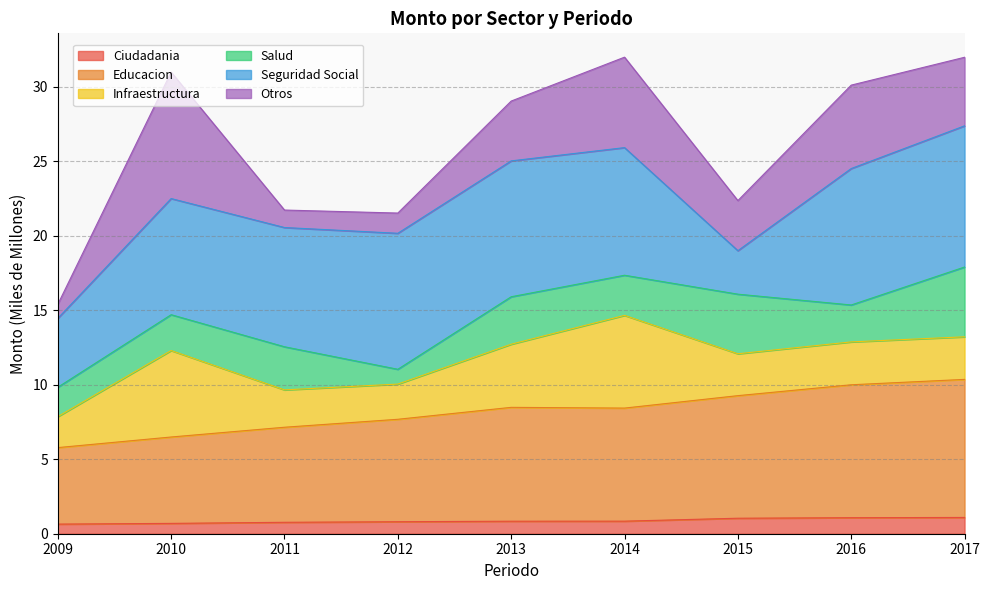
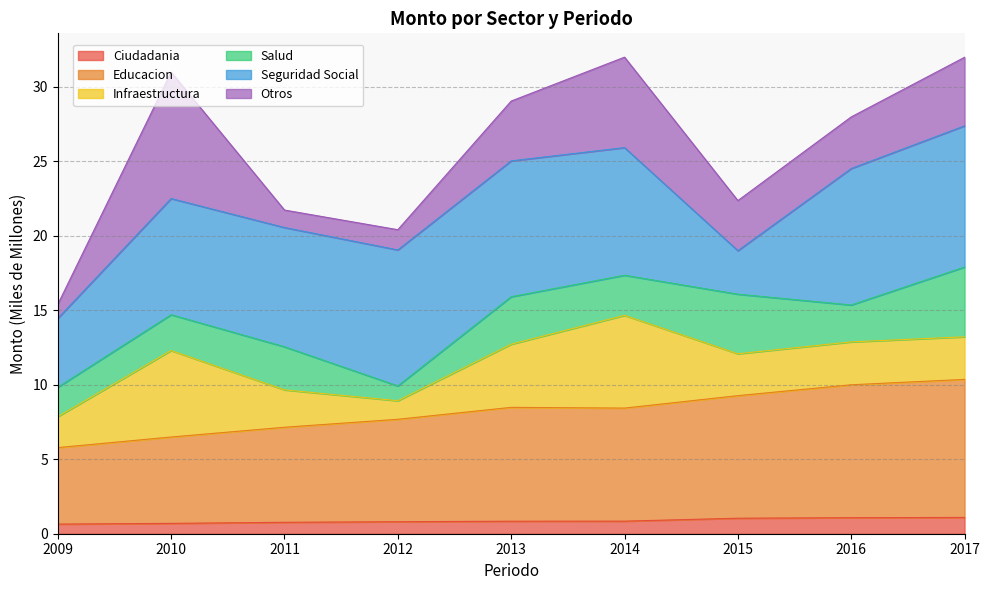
  {
    "Infraestructura": {
      "2009": 2.1,
      "2010": 5.8,
      "2011": 2.5,
-     "2012": 2.4,
+     "2012": 1.2,
      "2013": 4.2,
      "2014": 6.2,
      "2015": 2.8,
      "2016": 2.9,
      "2017": 2.9
    },
    "Salud": {
      "2009": 2.0,
      "2010": 2.4,
      "2011": 2.9,
      "2012": 1.0,
      "2013": 3.2,
      "2014": 2.7,
      "2015": 4.0,
      "2016": 2.5,
      "2017": 4.7
    },
    "Seguridad Social": {
      "2009": 4.6,
      "2010": 7.8,
      "2011": 8.0,
      "2012": 9.1,
      "2013": 9.1,
      "2014": 8.6,
      "2015": 2.9,
      "2016": 9.2,
      "2017": 9.5
    },
    "Otros": {
      "2009": 0.9,
      "2011": 1.2,
      "2012": 1.4,
      "2013": 4.0,
      "2014": 6.1,
      "2015": 3.4,
-     "2016": 5.6,
+     "2016": 3.5,
      "2017": 4.6
    }
  }
